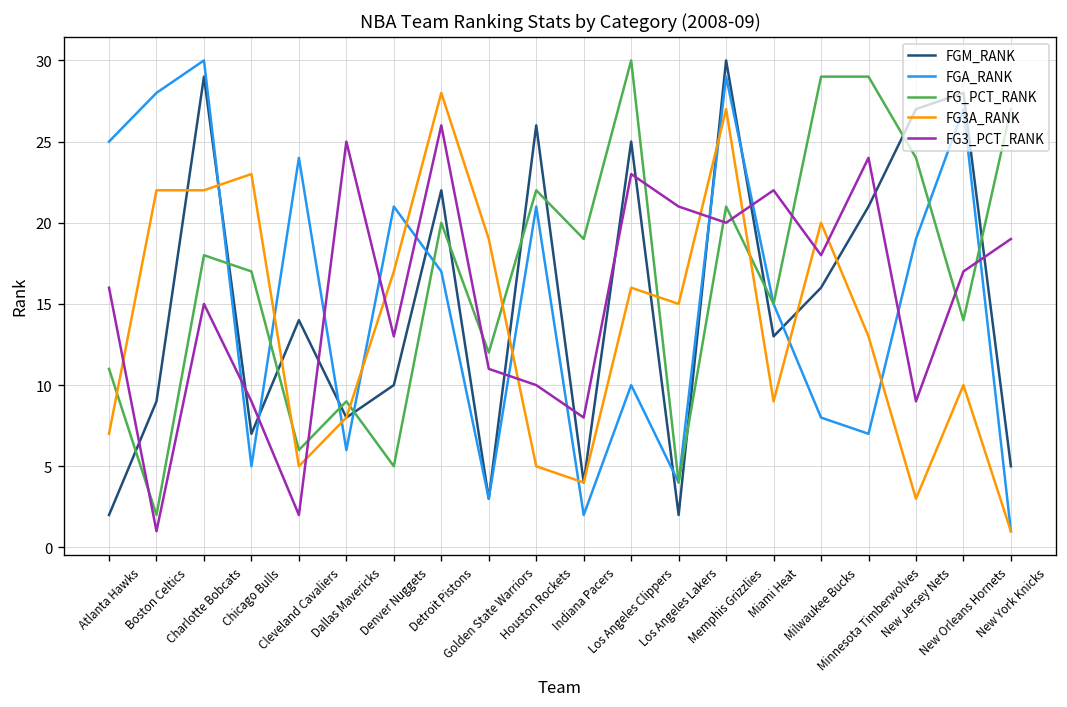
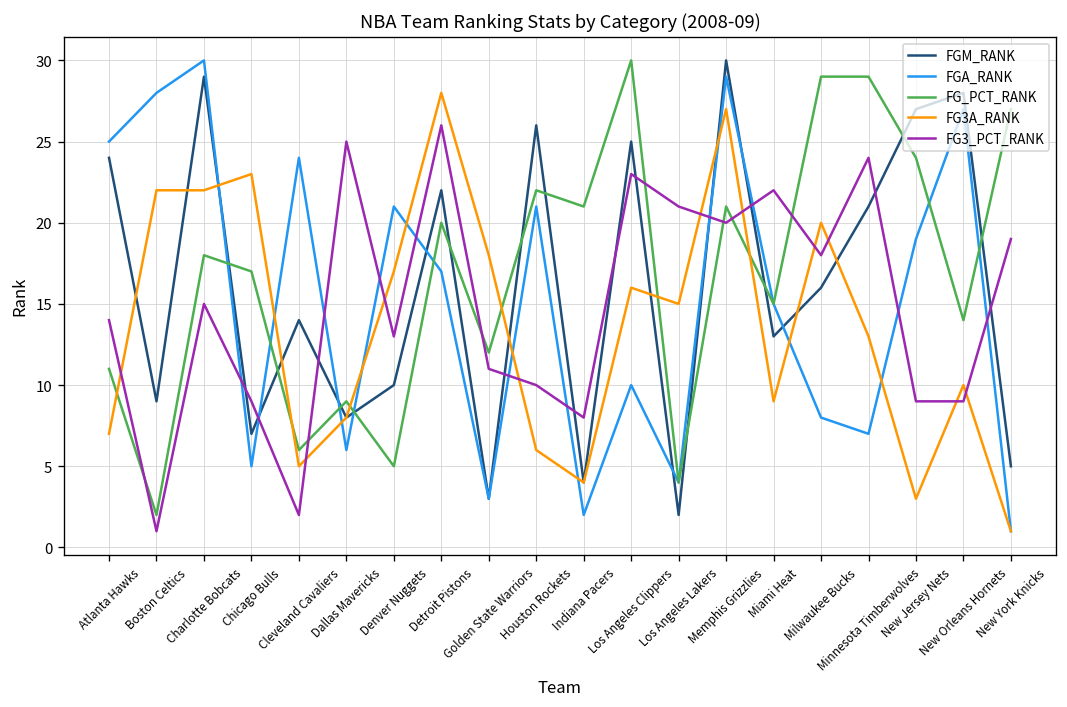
  {
    "FGM_RANK": {
-     "Atlanta Hawks": 2,
+     "Atlanta Hawks": 24,
      "Boston Celtics": 9,
      "Charlotte Bobcats": 29,
      "Chicago Bulls": 7,
      "Cleveland Cavaliers": 14,
      "Denver Nuggets": 10,
      "Detroit Pistons": 22,
      "Houston Rockets": 26,
      "Los Angeles Clippers": 25,
      "Los Angeles Lakers": 2,
      "Memphis Grizzlies": 30,
      "Miami Heat": 13,
      "Milwaukee Bucks": 16,
      "Minnesota Timberwolves": 21,
      "New York Knicks": 5
    },
    "FGA_RANK": {
      "Atlanta Hawks": 25,
      "Boston Celtics": 28,
      "Charlotte Bobcats": 30,
      "Chicago Bulls": 5,
      "Cleveland Cavaliers": 24,
      "Dallas Mavericks": 6,
      "Denver Nuggets": 21,
      "Detroit Pistons": 17,
      "Houston Rockets": 21,
      "Indiana Pacers": 2,
      "Los Angeles Clippers": 10,
      "Memphis Grizzlies": 29,
      "Milwaukee Bucks": 8,
      "Minnesota Timberwolves": 7,
      "New Jersey Nets": 19
    },
    "FG_PCT_RANK": {
      "Atlanta Hawks": 11,
      "Boston Celtics": 2,
      "Charlotte Bobcats": 18,
      "Chicago Bulls": 17,
      "Cleveland Cavaliers": 6,
      "Dallas Mavericks": 9,
      "Denver Nuggets": 5,
      "Detroit Pistons": 20,
      "Golden State Warriors": 12,
      "Houston Rockets": 22,
-     "Indiana Pacers": 19,
+     "Indiana Pacers": 21,
      "Los Angeles Clippers": 30,
      "Memphis Grizzlies": 21,
      "Milwaukee Bucks": 29,
      "Minnesota Timberwolves": 29,
      "New Jersey Nets": 24,
      "New Orleans Hornets": 14
    },
    "FG3A_RANK": {
      "Atlanta Hawks": 7,
      "Boston Celtics": 22,
      "Charlotte Bobcats": 22,
      "Chicago Bulls": 23,
      "Cleveland Cavaliers": 5,
      "Denver Nuggets": 17,
      "Detroit Pistons": 28,
-     "Golden State Warriors": 19,
-     "Houston Rockets": 5,
+     "Golden State Warriors": 18,
+     "Houston Rockets": 6,
      "Los Angeles Clippers": 16,
      "Los Angeles Lakers": 15,
      "Memphis Grizzlies": 27,
      "Miami Heat": 9,
      "Milwaukee Bucks": 20,
      "Minnesota Timberwolves": 13,
      "New Jersey Nets": 3,
      "New Orleans Hornets": 10
    },
    "FG3_PCT_RANK": {
-     "Atlanta Hawks": 16,
+     "Atlanta Hawks": 14,
      "Boston Celtics": 1,
      "Charlotte Bobcats": 15,
      "Chicago Bulls": 9,
      "Cleveland Cavaliers": 2,
      "Dallas Mavericks": 25,
      "Denver Nuggets": 13,
      "Detroit Pistons": 26,
      "Golden State Warriors": 11,
      "Houston Rockets": 10,
      "Indiana Pacers": 8,
      "Los Angeles Clippers": 23,
      "Los Angeles Lakers": 21,
      "Memphis Grizzlies": 20,
      "Miami Heat": 22,
      "Milwaukee Bucks": 18,
      "Minnesota Timberwolves": 24,
      "New Jersey Nets": 9,
-     "New Orleans Hornets": 17,
+     "New Orleans Hornets": 9,
      "New York Knicks": 19
    }
  }
